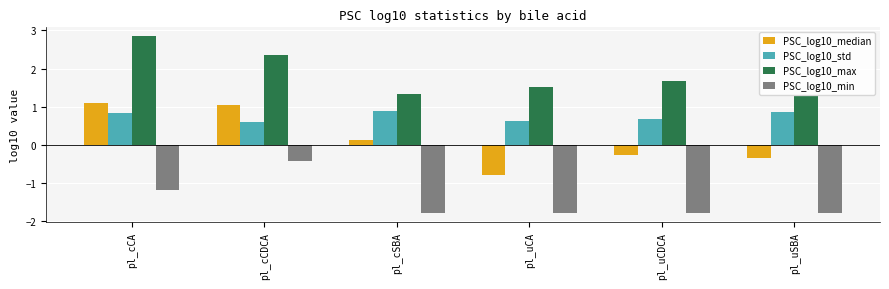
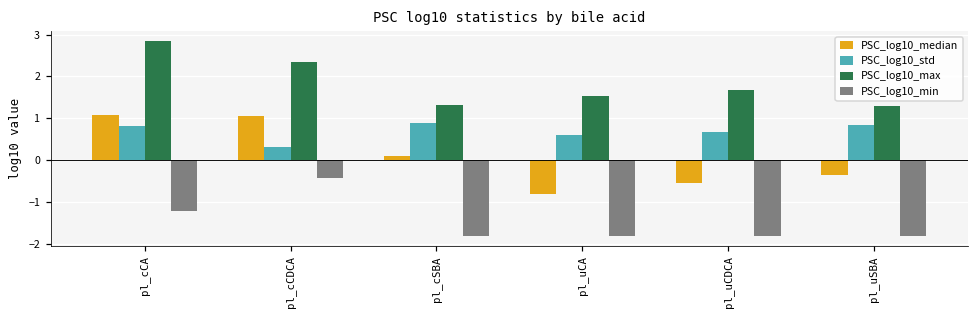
  {
    "PSC_log10_median": {
      "pl_cCA": 1.1,
      "pl_cCDCA": 1.1,
      "pl_cSBA": 0.1,
      "pl_uCA": -0.8,
-     "pl_uCDCA": -0.3,
+     "pl_uCDCA": -0.5,
      "pl_uSBA": -0.4
    },
    "PSC_log10_std": {
      "pl_cCA": 0.8,
-     "pl_cCDCA": 0.6,
+     "pl_cCDCA": 0.3,
      "pl_cSBA": 0.9,
      "pl_uCA": 0.6,
      "pl_uCDCA": 0.7,
      "pl_uSBA": 0.9
    },
    "PSC_log10_max": {
      "pl_cCA": 2.8,
      "pl_cCDCA": 2.4,
      "pl_cSBA": 1.3,
      "pl_uCA": 1.5,
      "pl_uCDCA": 1.7,
      "pl_uSBA": 1.3
    },
    "PSC_log10_min": {
      "pl_cCA": -1.2,
      "pl_cCDCA": -0.4,
      "pl_cSBA": -1.8,
      "pl_uCA": -1.8,
      "pl_uCDCA": -1.8,
      "pl_uSBA": -1.8
    }
  }
